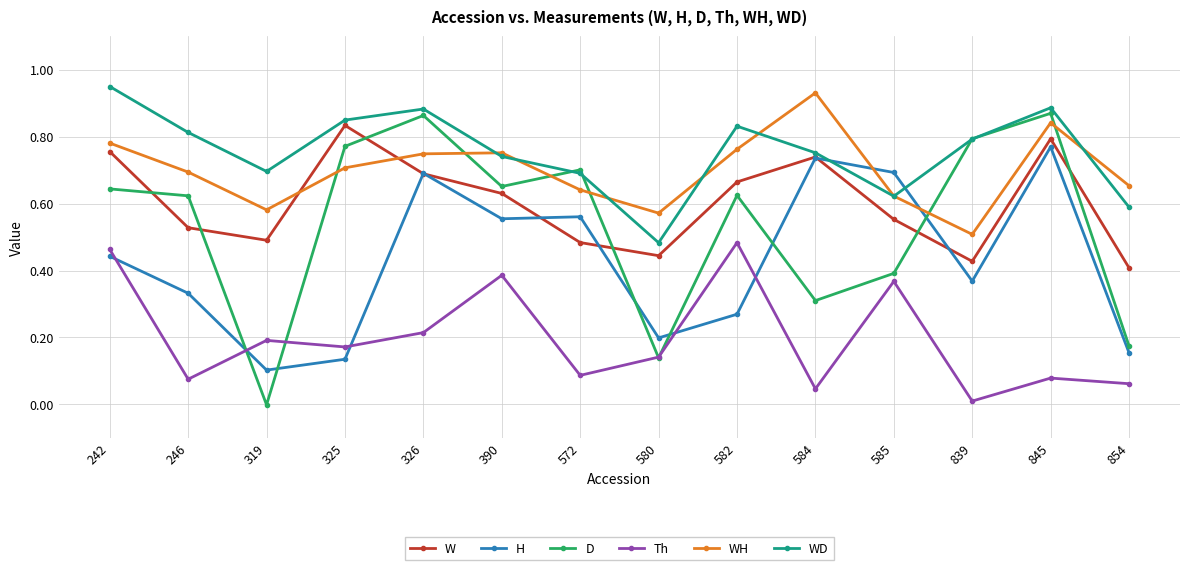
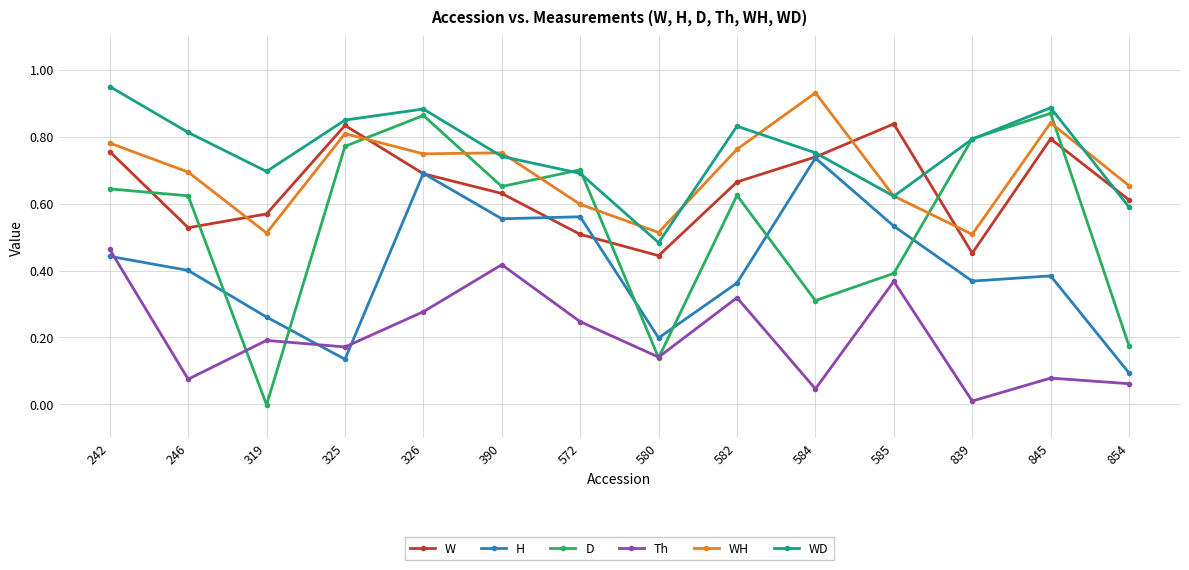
  {
    "W": {
      "242": 0.76,
      "246": 0.53,
-     "319": 0.49,
+     "319": 0.57,
      "325": 0.83,
      "390": 0.63,
-     "572": 0.48,
+     "572": 0.51,
      "580": 0.44,
      "582": 0.66,
-     "585": 0.55,
-     "839": 0.43,
+     "585": 0.84,
+     "839": 0.45,
      "845": 0.79,
-     "854": 0.41
+     "854": 0.61
    },
    "H": {
      "242": 0.44,
-     "246": 0.33,
-     "319": 0.10,
+     "246": 0.40,
+     "319": 0.26,
      "325": 0.13,
      "390": 0.55,
      "572": 0.56,
      "580": 0.20,
-     "582": 0.27,
-     "585": 0.69,
+     "582": 0.36,
+     "585": 0.53,
      "839": 0.37,
-     "845": 0.77,
-     "854": 0.15
+     "845": 0.38,
+     "854": 0.09
    },
    "Th": {
      "242": 0.46,
      "246": 0.08,
      "319": 0.19,
      "325": 0.17,
-     "326": 0.21,
-     "390": 0.39,
-     "572": 0.09,
-     "582": 0.48,
+     "326": 0.28,
+     "390": 0.42,
+     "572": 0.25,
+     "582": 0.32,
      "584": 0.05,
      "585": 0.37,
      "839": 0.01,
      "845": 0.08,
      "854": 0.06
    },
    "WH": {
      "242": 0.78,
      "246": 0.69,
-     "319": 0.58,
-     "325": 0.71,
+     "319": 0.51,
+     "325": 0.81,
      "326": 0.75,
      "390": 0.75,
-     "572": 0.64,
-     "580": 0.57,
+     "572": 0.60,
+     "580": 0.51,
      "582": 0.76,
      "584": 0.93,
      "839": 0.51,
      "845": 0.84,
      "854": 0.65
    }
  }
